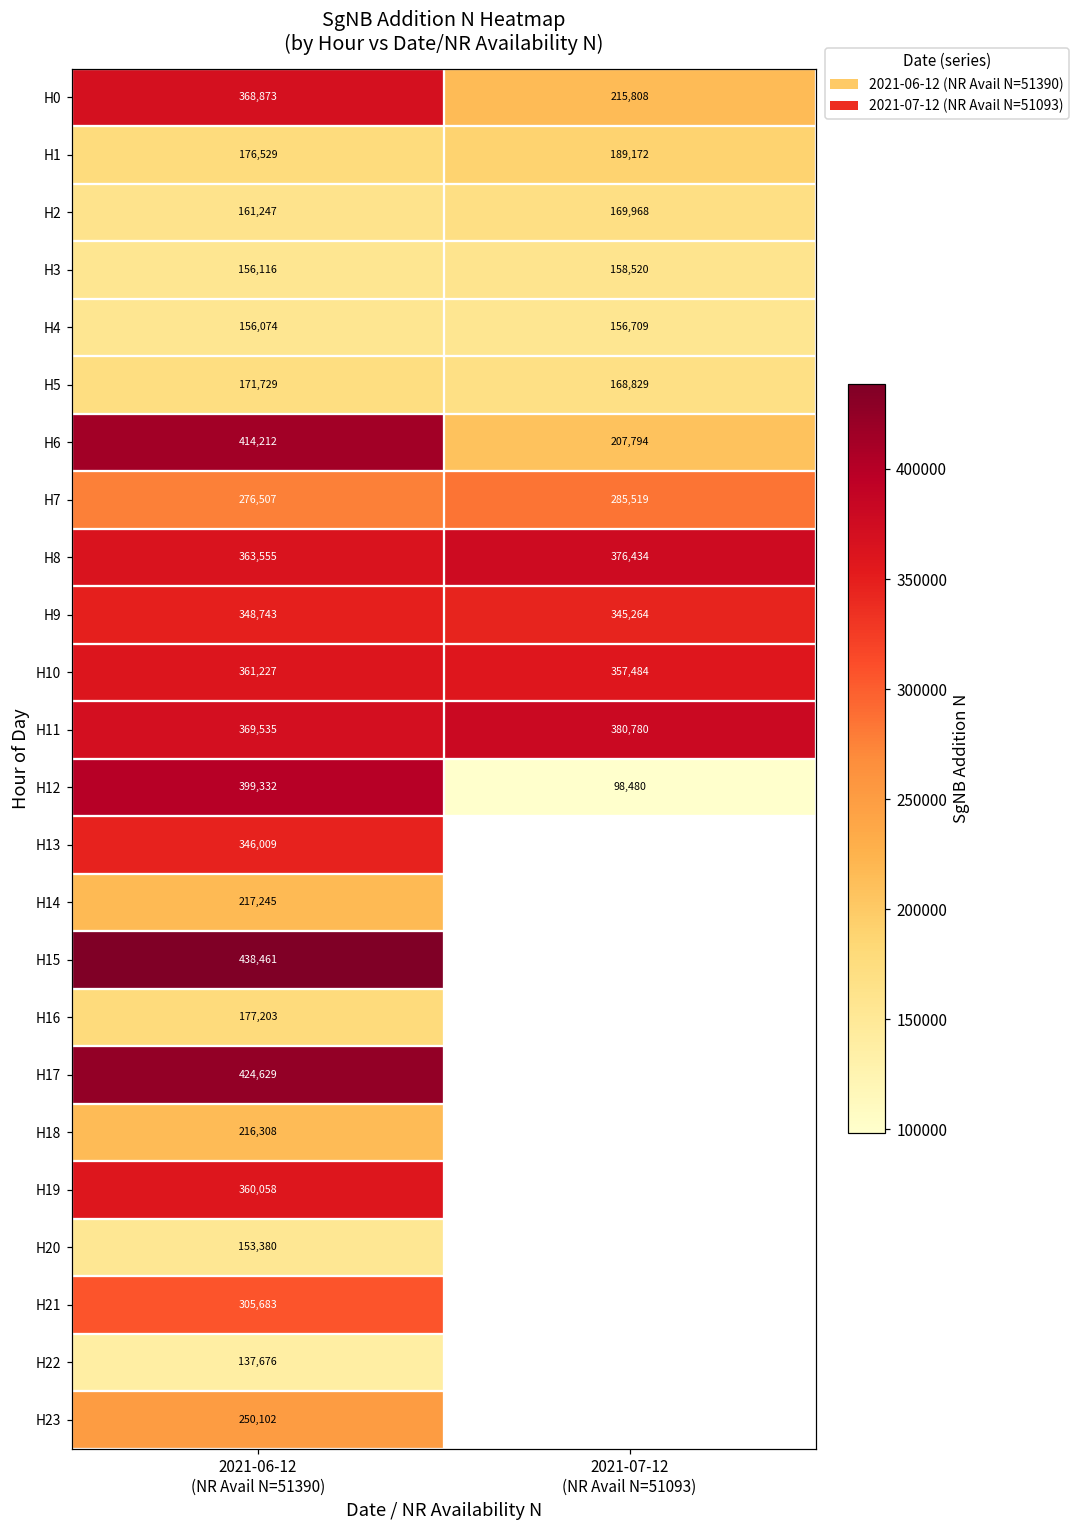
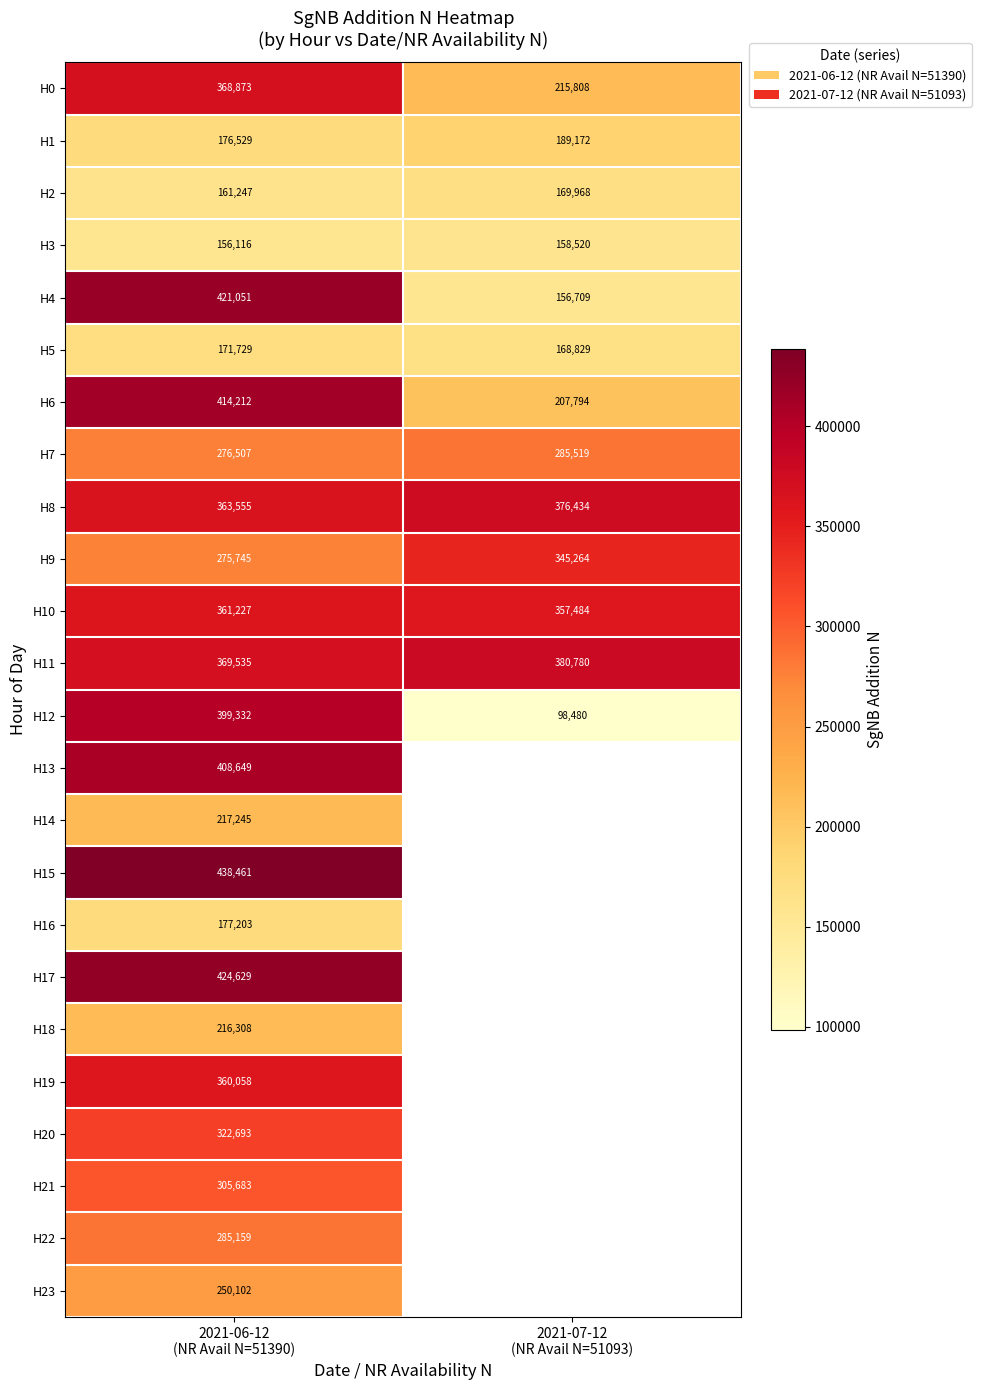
  {
    "H0": {
      "2021-06-12 (NR Avail N=51390)": "368,873",
      "2021-07-12 (NR Avail N=51093)": "215,808"
    },
    "H1": {
      "2021-06-12 (NR Avail N=51390)": "176,529",
      "2021-07-12 (NR Avail N=51093)": "189,172"
    },
    "H2": {
      "2021-06-12 (NR Avail N=51390)": "161,247",
      "2021-07-12 (NR Avail N=51093)": "169,968"
    },
    "H3": {
      "2021-06-12 (NR Avail N=51390)": "156,116",
      "2021-07-12 (NR Avail N=51093)": "158,520"
    },
    "H4": {
-     "2021-06-12 (NR Avail N=51390)": "156,074",
+     "2021-06-12 (NR Avail N=51390)": "421,051",
      "2021-07-12 (NR Avail N=51093)": "156,709"
    },
    "H5": {
      "2021-06-12 (NR Avail N=51390)": "171,729",
      "2021-07-12 (NR Avail N=51093)": "168,829"
    },
    "H6": {
      "2021-06-12 (NR Avail N=51390)": "414,212",
      "2021-07-12 (NR Avail N=51093)": "207,794"
    },
    "H7": {
      "2021-06-12 (NR Avail N=51390)": "276,507",
      "2021-07-12 (NR Avail N=51093)": "285,519"
    },
    "H8": {
      "2021-06-12 (NR Avail N=51390)": "363,555",
      "2021-07-12 (NR Avail N=51093)": "376,434"
    },
    "H9": {
-     "2021-06-12 (NR Avail N=51390)": "348,743",
+     "2021-06-12 (NR Avail N=51390)": "275,745",
      "2021-07-12 (NR Avail N=51093)": "345,264"
    },
    "H10": {
      "2021-06-12 (NR Avail N=51390)": "361,227",
      "2021-07-12 (NR Avail N=51093)": "357,484"
    },
    "H11": {
      "2021-06-12 (NR Avail N=51390)": "369,535",
      "2021-07-12 (NR Avail N=51093)": "380,780"
    },
    "H12": {
      "2021-06-12 (NR Avail N=51390)": "399,332",
      "2021-07-12 (NR Avail N=51093)": "98,480"
    },
    "H13": {
-     "2021-06-12 (NR Avail N=51390)": "346,009"
+     "2021-06-12 (NR Avail N=51390)": "408,649"
    },
    "H14": {
      "2021-06-12 (NR Avail N=51390)": "217,245"
    },
    "H15": {
      "2021-06-12 (NR Avail N=51390)": "438,461"
    },
    "H16": {
      "2021-06-12 (NR Avail N=51390)": "177,203"
    },
    "H17": {
      "2021-06-12 (NR Avail N=51390)": "424,629"
    },
    "H18": {
      "2021-06-12 (NR Avail N=51390)": "216,308"
    },
    "H19": {
      "2021-06-12 (NR Avail N=51390)": "360,058"
    },
    "H20": {
-     "2021-06-12 (NR Avail N=51390)": "153,380"
+     "2021-06-12 (NR Avail N=51390)": "322,693"
    },
    "H21": {
      "2021-06-12 (NR Avail N=51390)": "305,683"
    },
    "H22": {
-     "2021-06-12 (NR Avail N=51390)": "137,676"
+     "2021-06-12 (NR Avail N=51390)": "285,159"
    },
    "H23": {
      "2021-06-12 (NR Avail N=51390)": "250,102"
    }
  }
